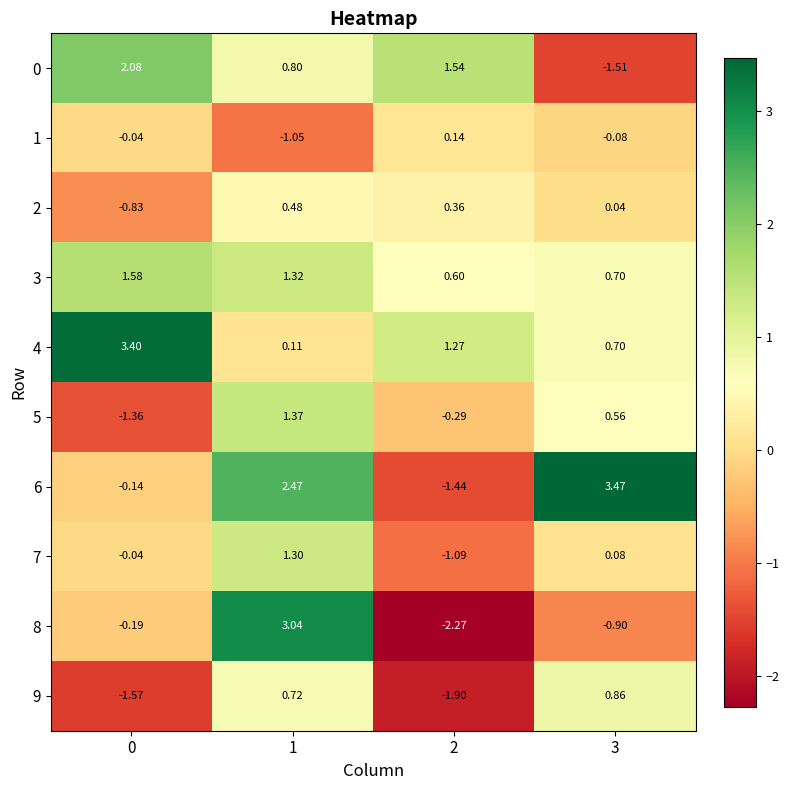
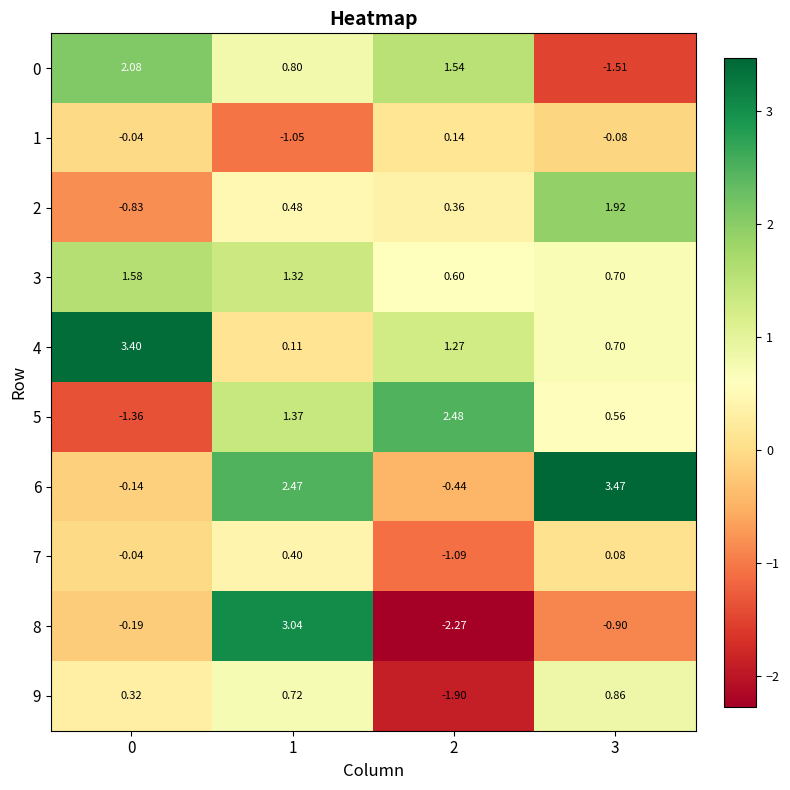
  {
    "0": {
      "0": 2.08,
      "1": 0.80,
      "2": 1.54,
      "3": -1.51
    },
    "1": {
      "0": -0.04,
      "1": -1.05,
      "2": 0.14,
      "3": -0.08
    },
    "2": {
      "0": -0.83,
      "1": 0.48,
      "2": 0.36,
-     "3": 0.04
+     "3": 1.92
    },
    "3": {
      "0": 1.58,
      "1": 1.32,
      "2": 0.60,
      "3": 0.70
    },
    "4": {
      "0": 3.40,
      "1": 0.11,
      "2": 1.27,
      "3": 0.70
    },
    "5": {
      "0": -1.36,
      "1": 1.37,
-     "2": -0.29,
+     "2": 2.48,
      "3": 0.56
    },
    "6": {
      "0": -0.14,
      "1": 2.47,
-     "2": -1.44,
+     "2": -0.44,
      "3": 3.47
    },
    "7": {
      "0": -0.04,
-     "1": 1.30,
+     "1": 0.40,
      "2": -1.09,
      "3": 0.08
    },
    "8": {
      "0": -0.19,
      "1": 3.04,
      "2": -2.27,
      "3": -0.90
    },
    "9": {
-     "0": -1.57,
+     "0": 0.32,
      "1": 0.72,
      "2": -1.90,
      "3": 0.86
    }
  }
